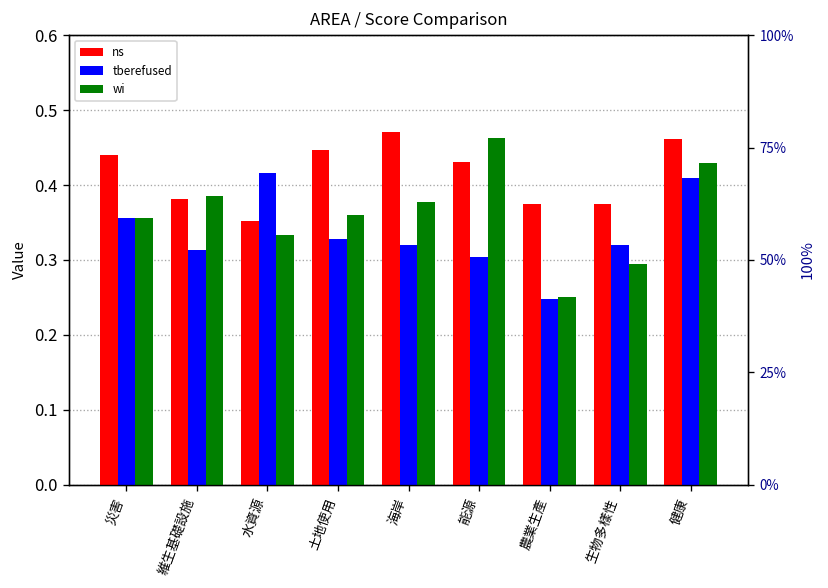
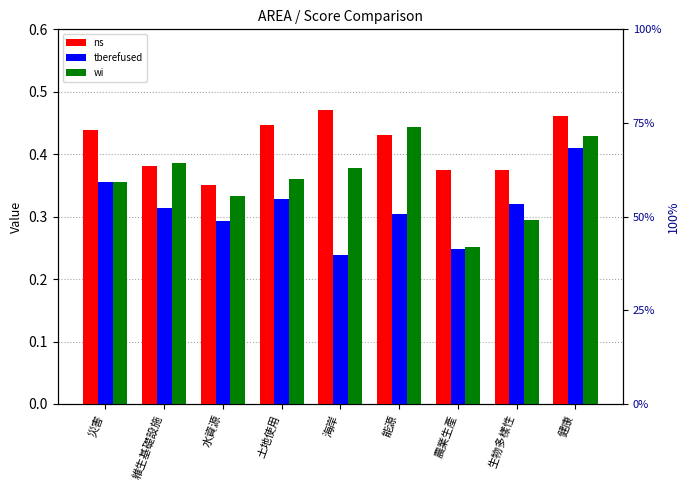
  {
    "ns": {
      "災害": 0.44,
      "維生基礎設施": 0.38,
      "水資源": 0.35,
      "土地使用": 0.45,
      "海岸": 0.47,
      "能源": 0.43,
      "農業生產": 0.37,
      "生物多樣性": 0.38,
      "健康": 0.46
    },
    "tberefused": {
      "災害": 0.36,
      "維生基礎設施": 0.31,
-     "水資源": 0.42,
+     "水資源": 0.29,
      "土地使用": 0.33,
-     "海岸": 0.32,
+     "海岸": 0.24,
      "能源": 0.30,
      "農業生產": 0.25,
      "生物多樣性": 0.32,
      "健康": 0.41
    },
    "wi": {
      "災害": 0.36,
      "維生基礎設施": 0.39,
      "水資源": 0.33,
      "土地使用": 0.36,
      "海岸": 0.38,
-     "能源": 0.46,
+     "能源": 0.44,
      "農業生產": 0.25,
      "生物多樣性": 0.29,
      "健康": 0.43
    }
  }
